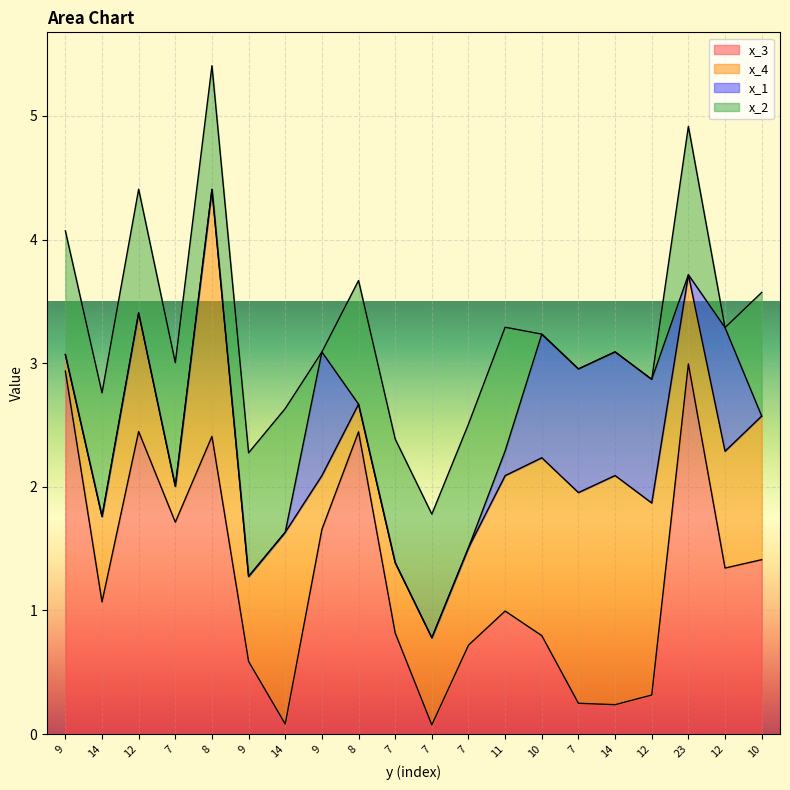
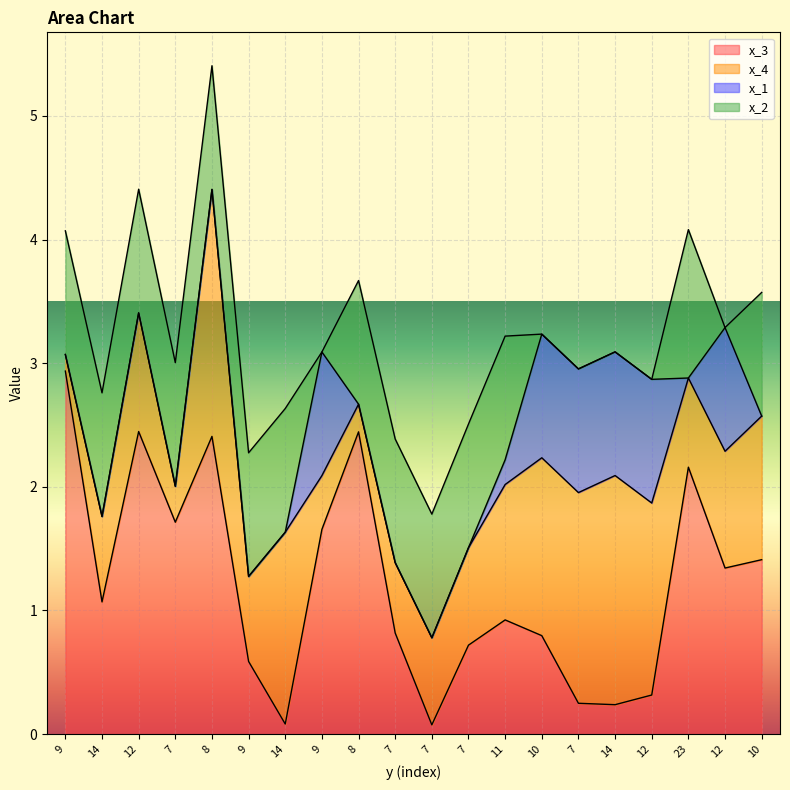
  {
    "x_3": {
-     "11": 1.00,
-     "23": 2.99
+     "11": 0.92,
+     "23": 2.16
    },
    "x_4": {
      "11": 1.10
    },
    "x_1": {
      "11": 0.20
    },
    "x_2": {
      "11": 1.00,
      "23": 1.20
    }
  }
